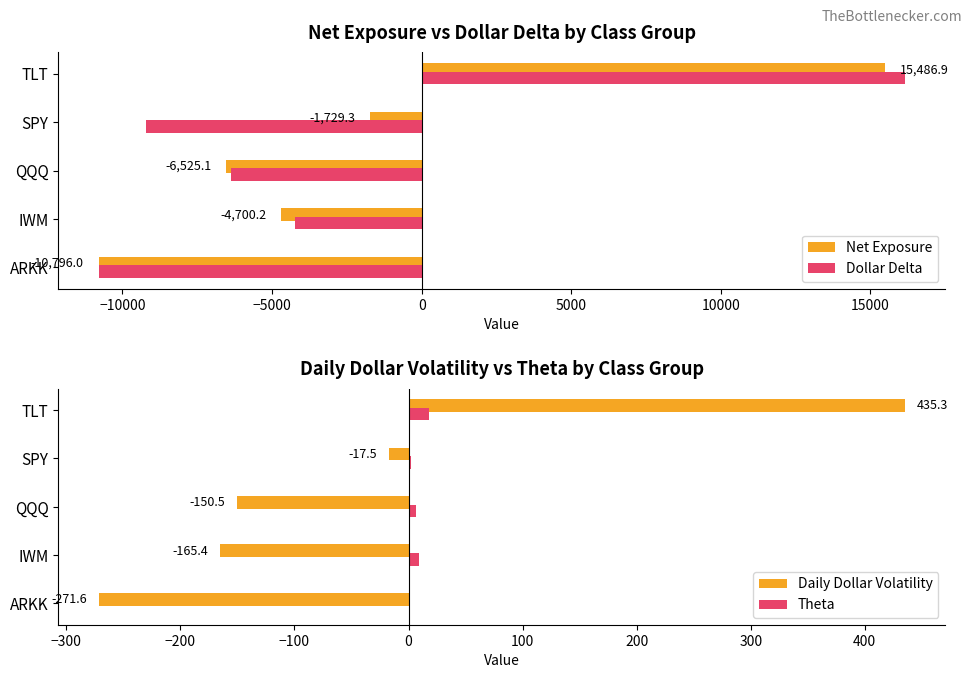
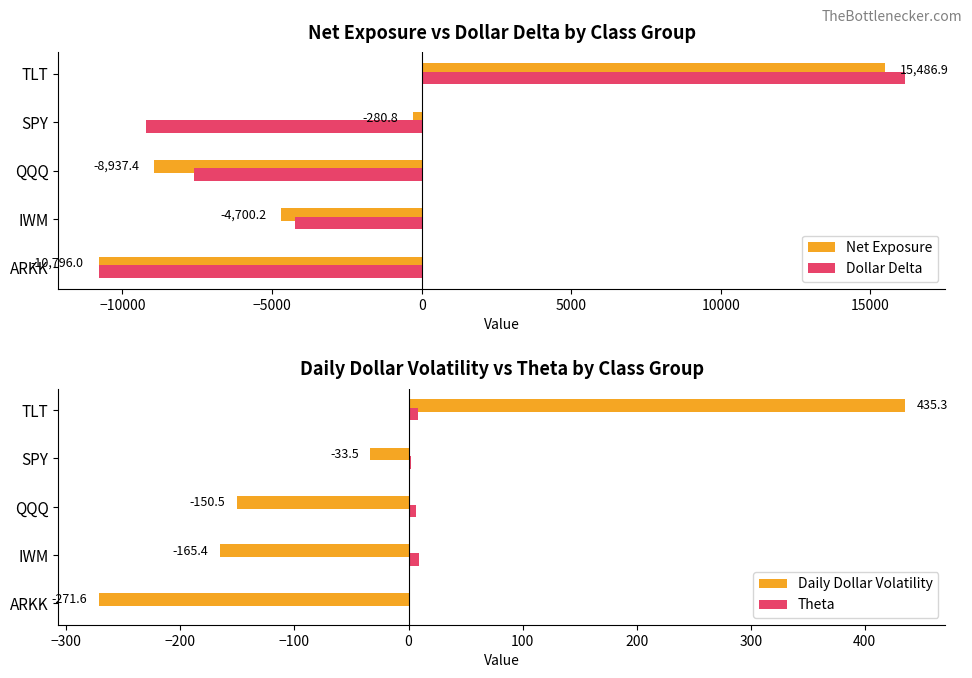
  {
    "Net Exposure vs Dollar Delta by Class Group": {
      "Net Exposure": {
        "TLT": "15,486.9",
-       "SPY": "-1,729.3",
-       "QQQ": "-6,525.1",
+       "SPY": "-280.8",
+       "QQQ": "-8,937.4",
        "IWM": "-4,700.2",
        "ARKK": "-10,796.0"
      },
      "Dollar Delta": {
        "SPY": "-9200",
-       "QQQ": "-6400",
+       "QQQ": "-7600",
        "IWM": "-4200"
      }
    },
    "Daily Dollar Volatility vs Theta by Class Group": {
      "Daily Dollar Volatility": {
        "TLT": "435.3",
-       "SPY": "-17.5",
+       "SPY": "-33.5",
        "QQQ": "-150.5",
        "IWM": "-165.4",
        "ARKK": "-271.6"
      },
      "Theta": {
-       "TLT": "18",
+       "TLT": "8",
        "QQQ": "7",
        "IWM": "9",
        "ARKK": "0"
      }
    }
  }
